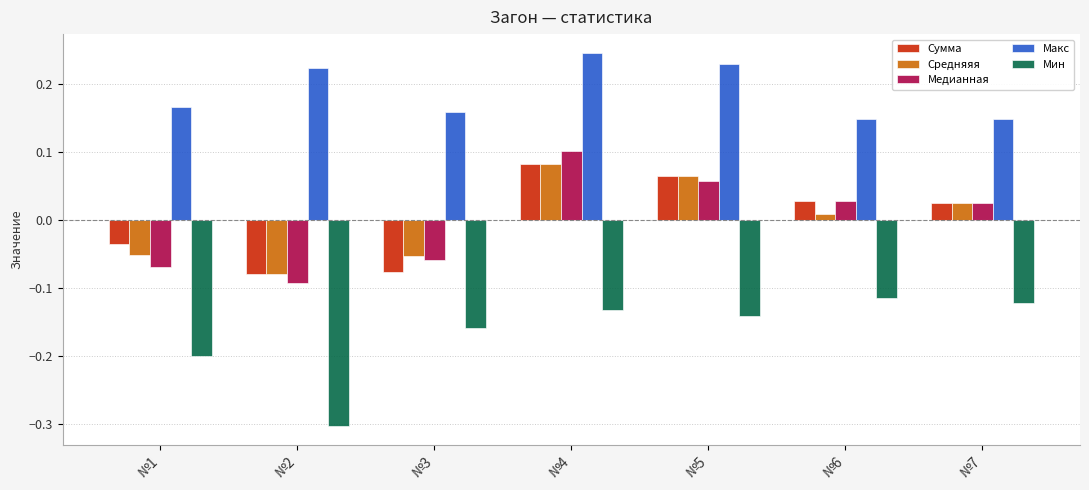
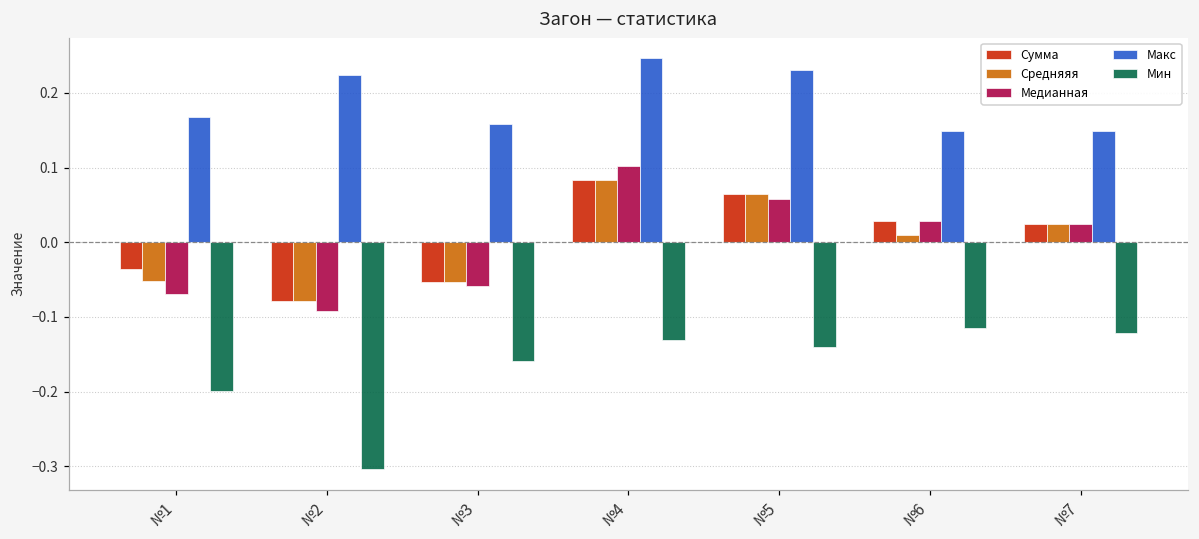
  {
    "Сумма": {
      "№1": -0.04,
      "№2": -0.08,
-     "№3": -0.08,
+     "№3": -0.05,
      "№4": 0.08,
      "№5": 0.06,
      "№6": 0.03,
      "№7": 0.02
    },
    "Средняяя": {
      "№1": -0.05,
      "№2": -0.08,
      "№3": -0.05,
      "№4": 0.08,
      "№5": 0.06,
      "№6": 0.01,
      "№7": 0.02
    },
    "Медианная": {
      "№1": -0.07,
      "№2": -0.09,
      "№3": -0.06,
      "№4": 0.10,
      "№5": 0.06,
      "№6": 0.03,
      "№7": 0.02
    },
    "Макс": {
      "№1": 0.17,
      "№2": 0.22,
      "№3": 0.16,
      "№4": 0.25,
      "№5": 0.23,
      "№6": 0.15,
      "№7": 0.15
    },
    "Мин": {
      "№1": -0.20,
      "№2": -0.30,
      "№3": -0.16,
      "№4": -0.13,
      "№5": -0.14,
      "№6": -0.11,
      "№7": -0.12
    }
  }
